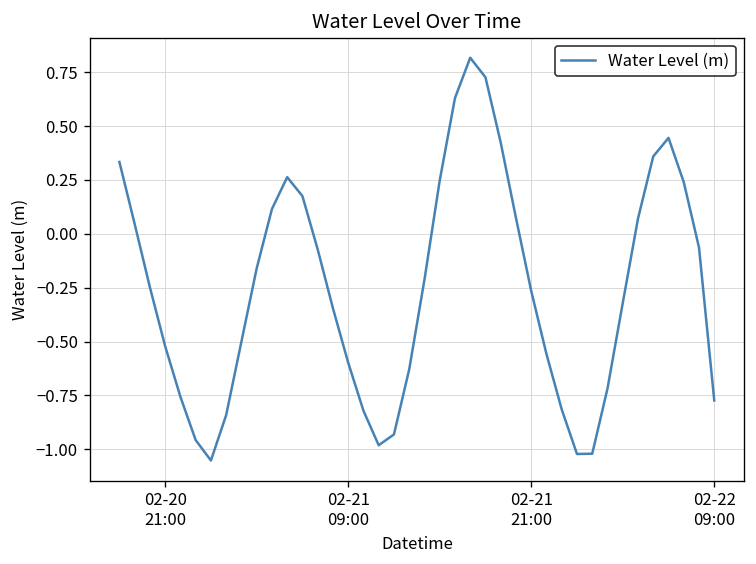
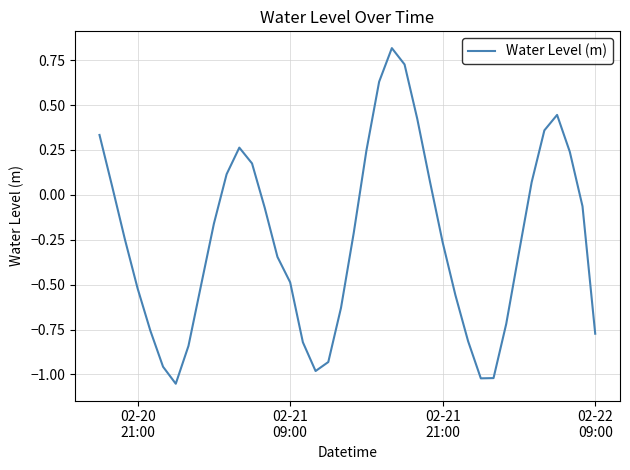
  {
    "02-20 21:00": -0.52,
-   "02-21 09:00": -0.60,
+   "02-21 09:00": -0.49,
    "02-21 21:00": -0.26,
    "02-22 09:00": -0.77
  }
